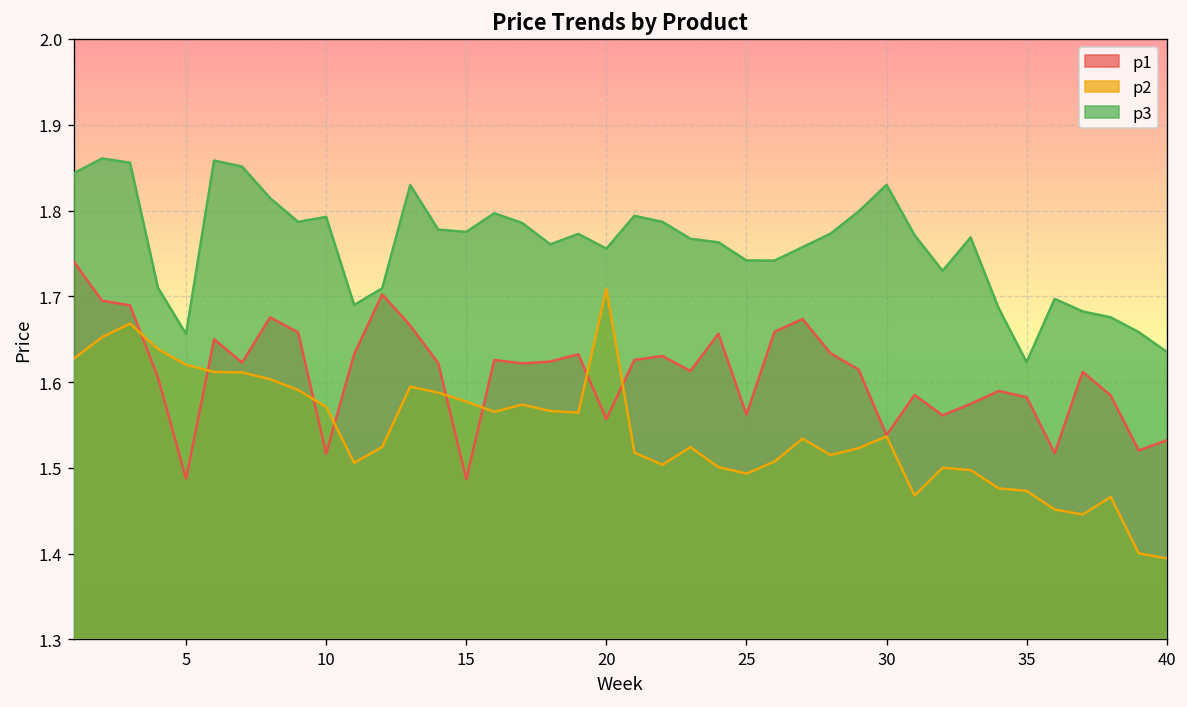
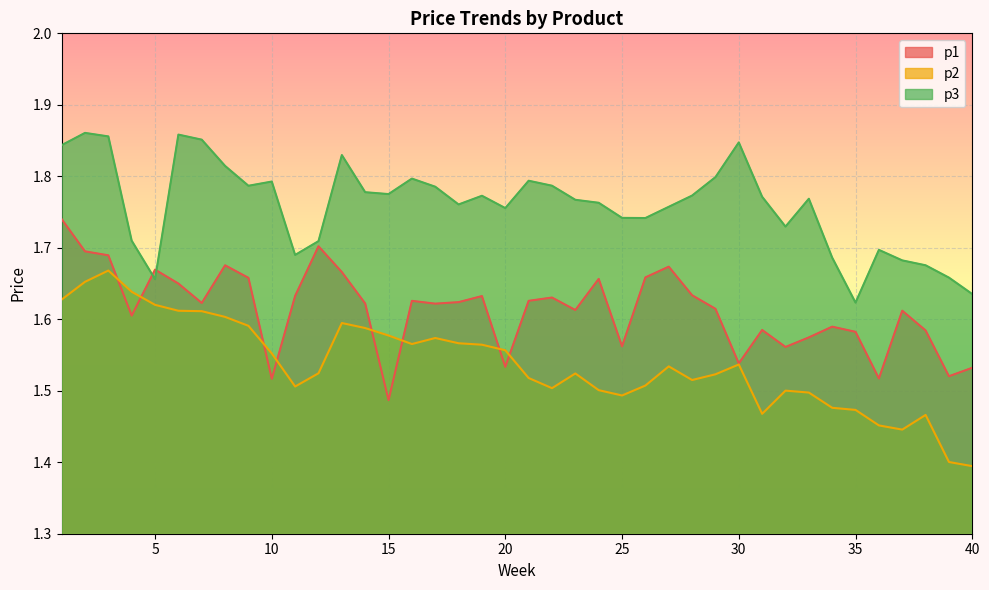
  {
    "p1": {
-     "5": 1.49,
+     "5": 1.67,
      "10": 1.52,
      "15": 1.49,
-     "20": 1.56,
+     "20": 1.53,
      "25": 1.56,
      "35": 1.58,
      "40": 1.53
    },
    "p2": {
      "5": 1.62,
-     "10": 1.57,
+     "10": 1.55,
      "15": 1.58,
-     "20": 1.71,
+     "20": 1.56,
      "25": 1.49,
      "35": 1.47,
      "40": 1.39
    },
    "p3": {
      "5": 1.66,
      "10": 1.79,
      "15": 1.78,
      "20": 1.76,
      "25": 1.74,
-     "30": 1.83,
+     "30": 1.85,
      "35": 1.62,
      "40": 1.64
    }
  }
